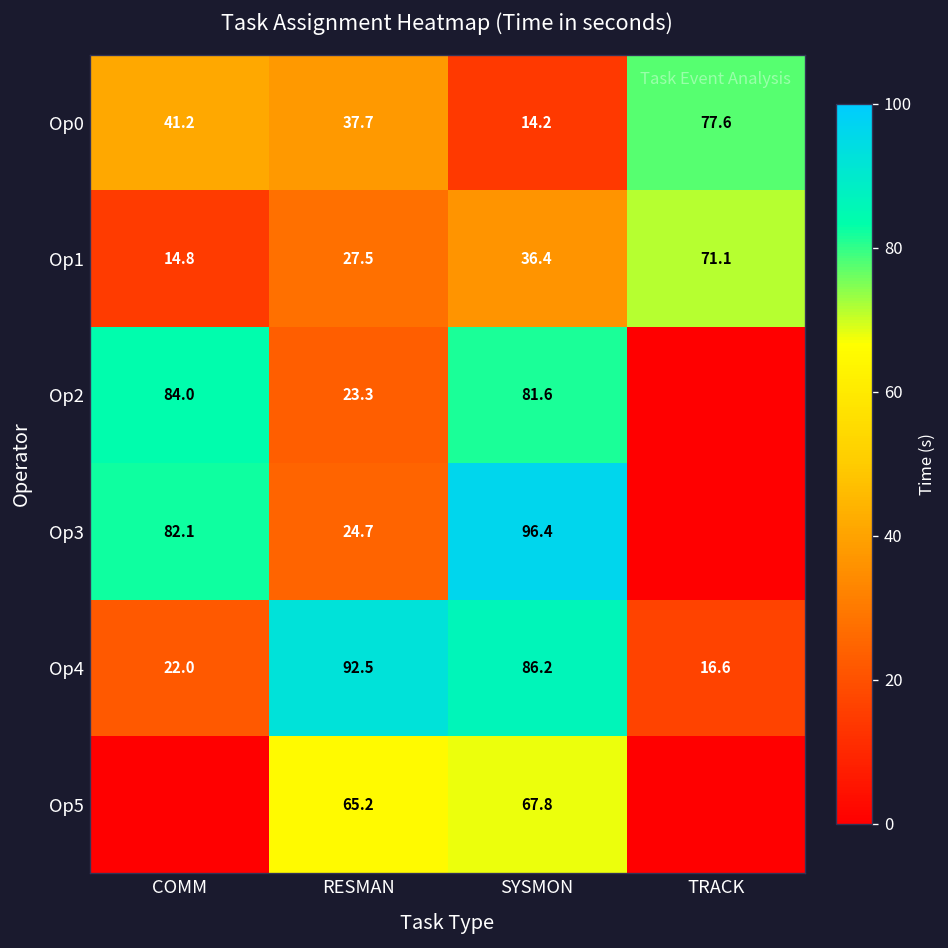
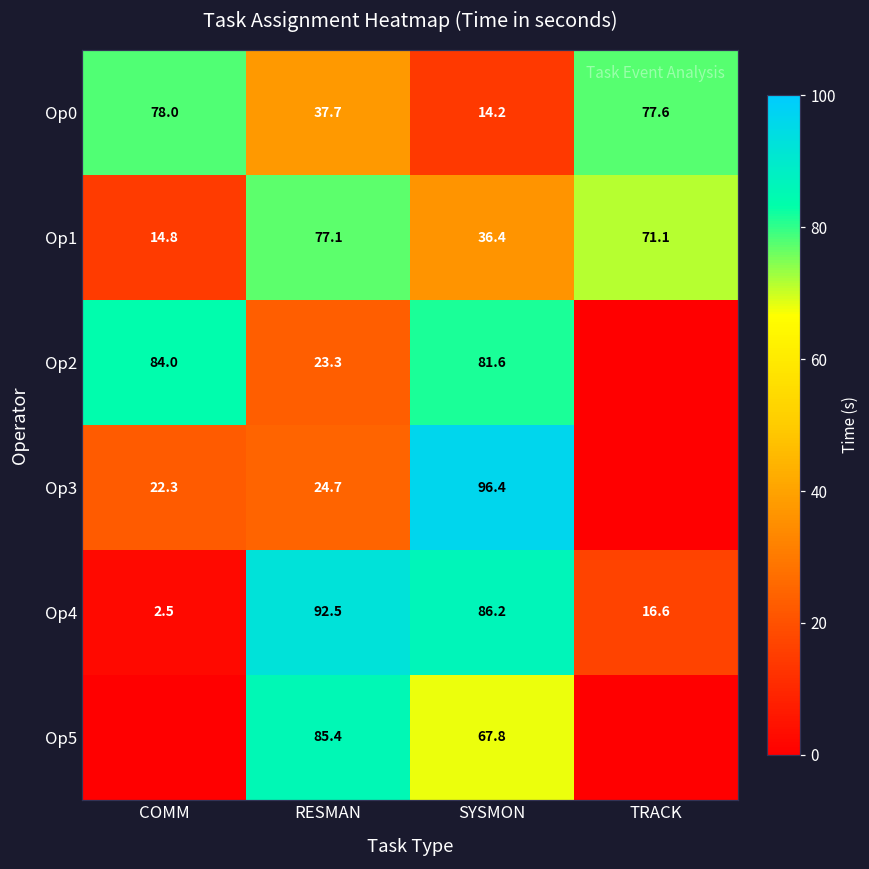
  {
    "Op0": {
-     "COMM": 41.2,
+     "COMM": 78.0,
      "RESMAN": 37.7,
      "SYSMON": 14.2
    },
    "Op1": {
      "COMM": 14.8,
-     "RESMAN": 27.5,
+     "RESMAN": 77.1,
      "SYSMON": 36.4,
      "TRACK": 71.1
    },
    "Op2": {
      "COMM": 84.0,
      "RESMAN": 23.3,
      "SYSMON": 81.6
    },
    "Op3": {
-     "COMM": 82.1,
+     "COMM": 22.3,
      "RESMAN": 24.7,
      "SYSMON": 96.4
    },
    "Op4": {
-     "COMM": 22.0,
+     "COMM": 2.5,
      "RESMAN": 92.5,
      "SYSMON": 86.2,
      "TRACK": 16.6
    },
    "Op5": {
-     "RESMAN": 65.2,
+     "RESMAN": 85.4,
      "SYSMON": 67.8
    }
  }
